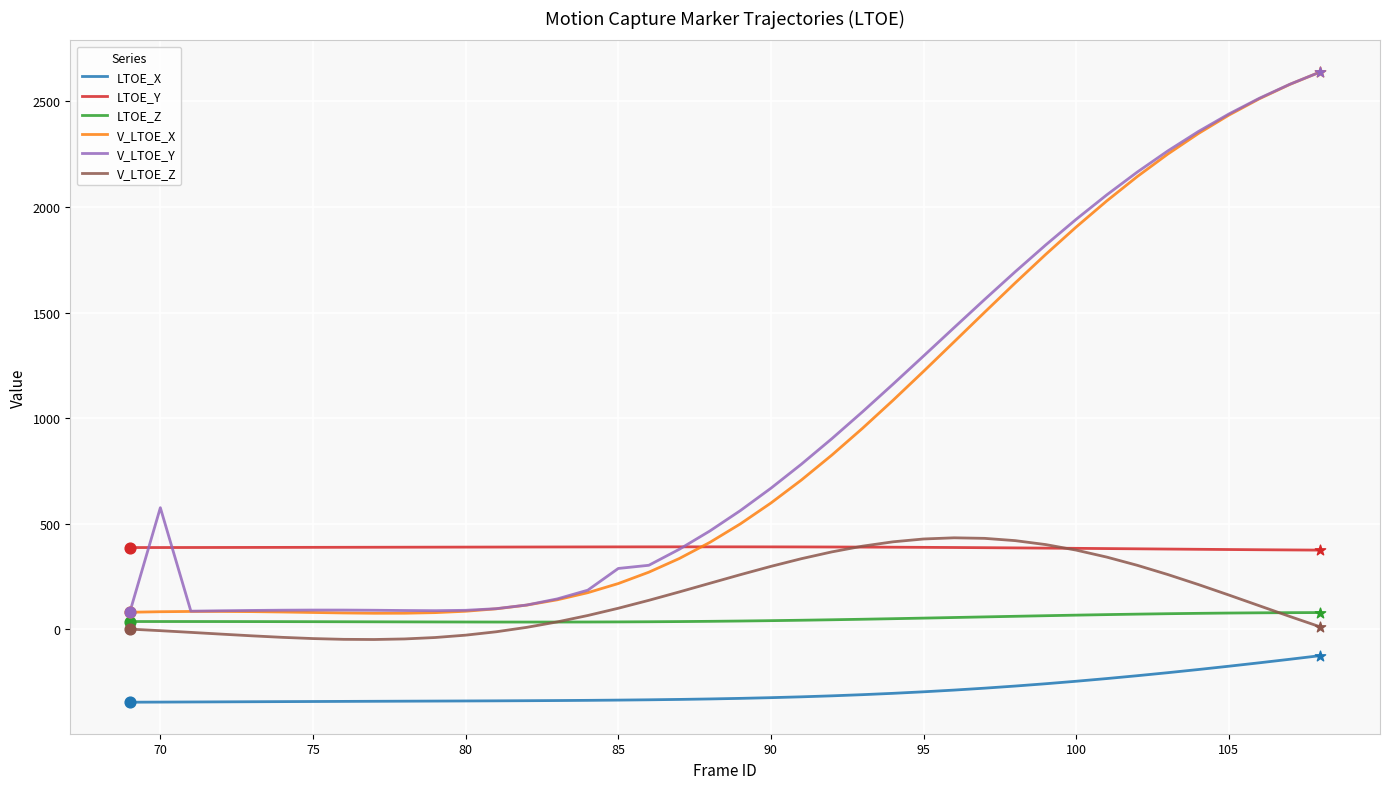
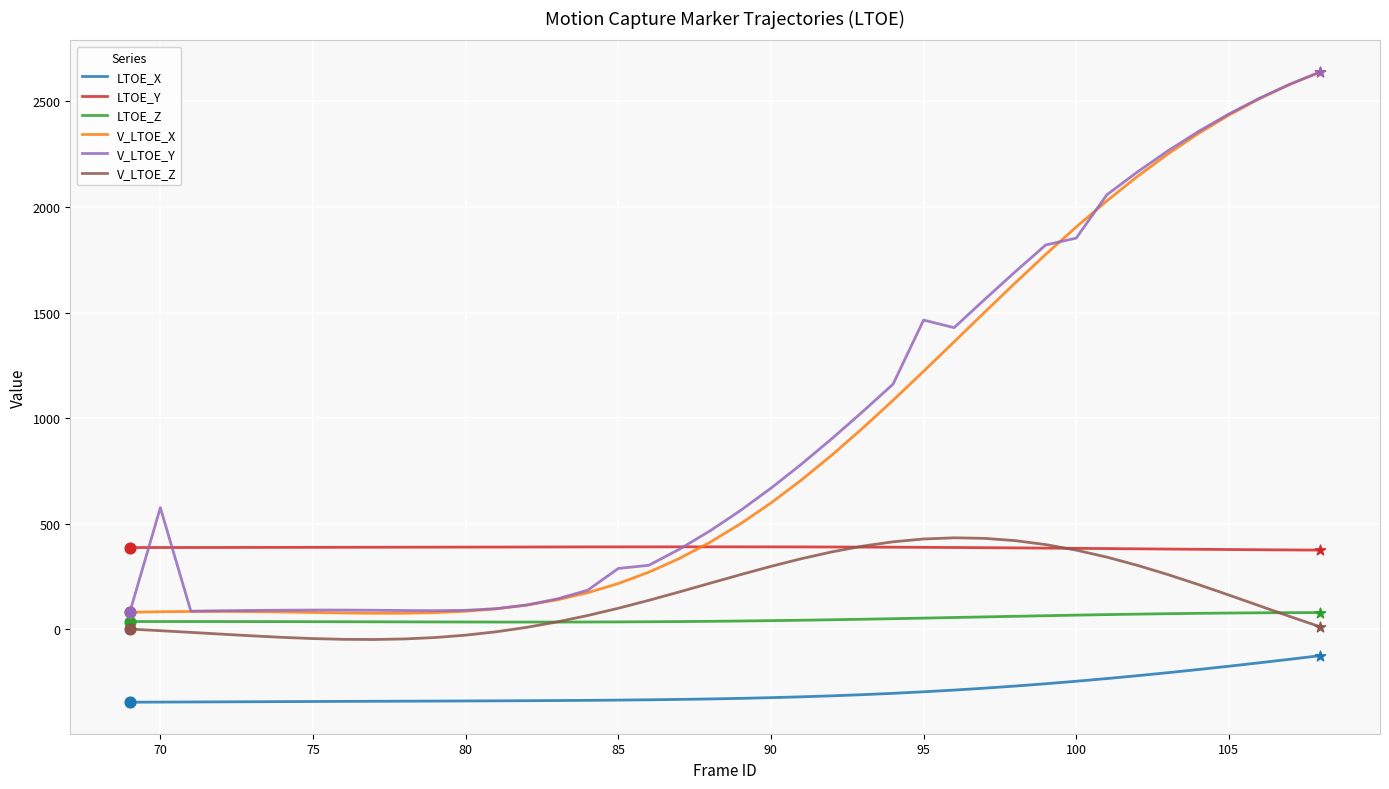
  {
    "V_LTOE_Y": {
      "70": 580,
      "85": 290,
      "90": 670,
-     "95": 1290,
-     "100": 1940
+     "95": 1460,
+     "100": 1850
    }
  }
